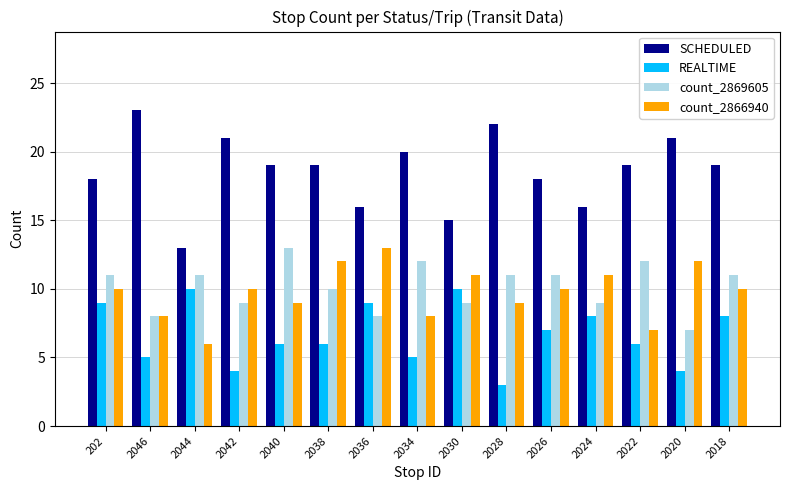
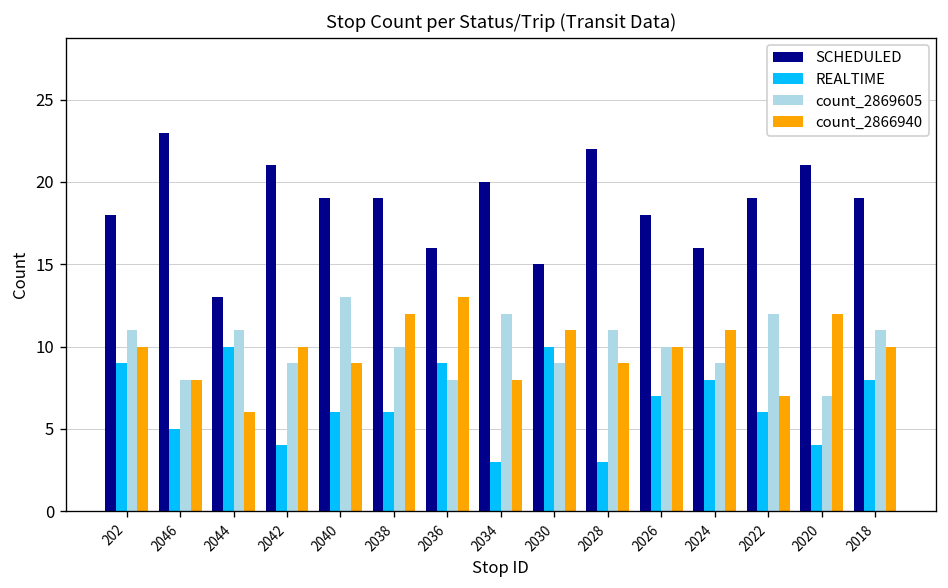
  {
    "SCHEDULED": {
      "202": 18,
      "2046": 23,
      "2044": 13,
      "2042": 21,
      "2040": 19,
      "2038": 19,
      "2036": 16,
      "2034": 20,
      "2030": 15,
      "2028": 22,
      "2026": 18,
      "2024": 16,
      "2022": 19,
      "2020": 21,
      "2018": 19
    },
    "REALTIME": {
      "202": 9,
      "2046": 5,
      "2044": 10,
      "2042": 4,
      "2040": 6,
      "2038": 6,
      "2036": 9,
-     "2034": 5,
+     "2034": 3,
      "2030": 10,
      "2028": 3,
      "2026": 7,
      "2024": 8,
      "2022": 6,
      "2020": 4,
      "2018": 8
    },
    "count_2869605": {
      "202": 11,
      "2046": 8,
      "2044": 11,
      "2042": 9,
      "2040": 13,
      "2038": 10,
      "2036": 8,
      "2034": 12,
      "2030": 9,
      "2028": 11,
-     "2026": 11,
+     "2026": 10,
      "2024": 9,
      "2022": 12,
      "2020": 7,
      "2018": 11
    },
    "count_2866940": {
      "202": 10,
      "2046": 8,
      "2044": 6,
      "2042": 10,
      "2040": 9,
      "2038": 12,
      "2036": 13,
      "2034": 8,
      "2030": 11,
      "2028": 9,
      "2026": 10,
      "2024": 11,
      "2022": 7,
      "2020": 12,
      "2018": 10
    }
  }
